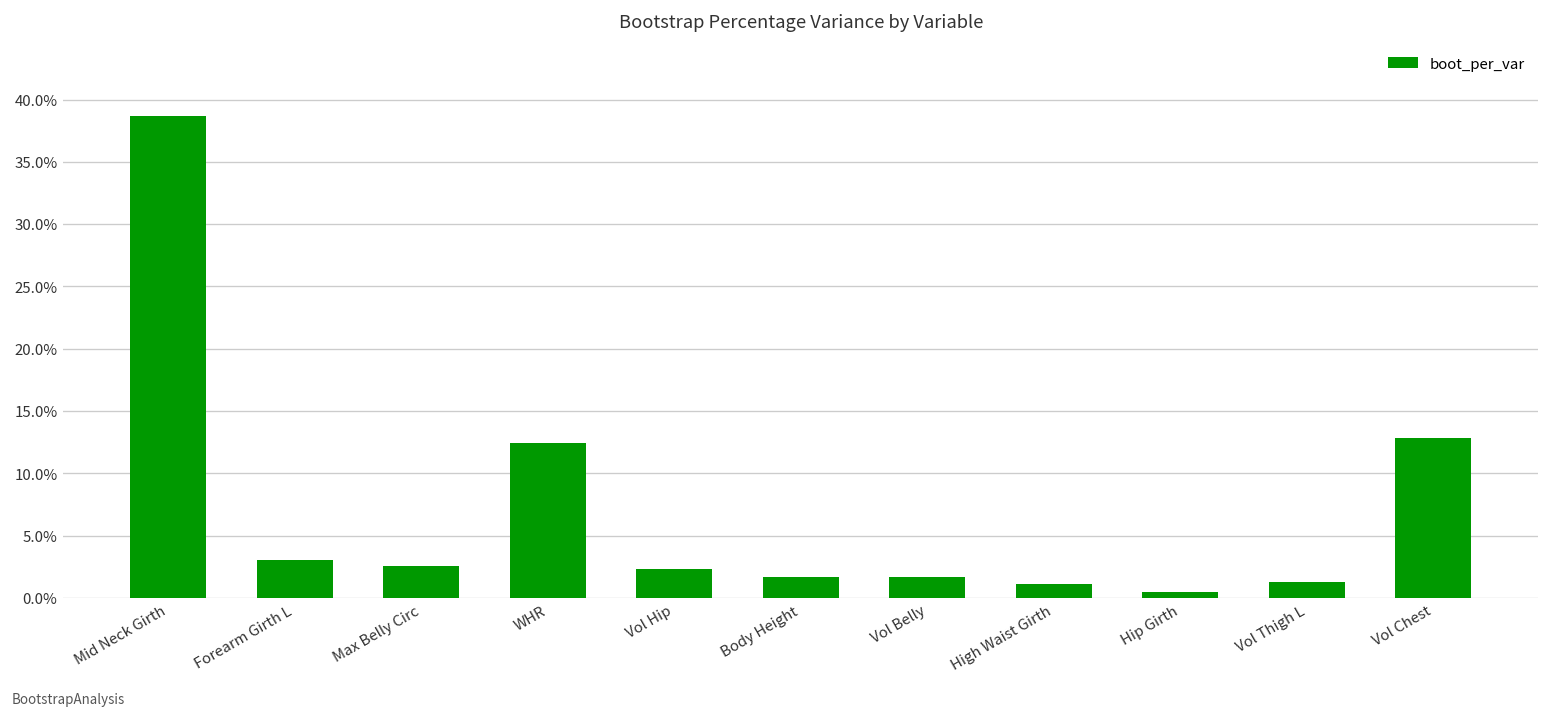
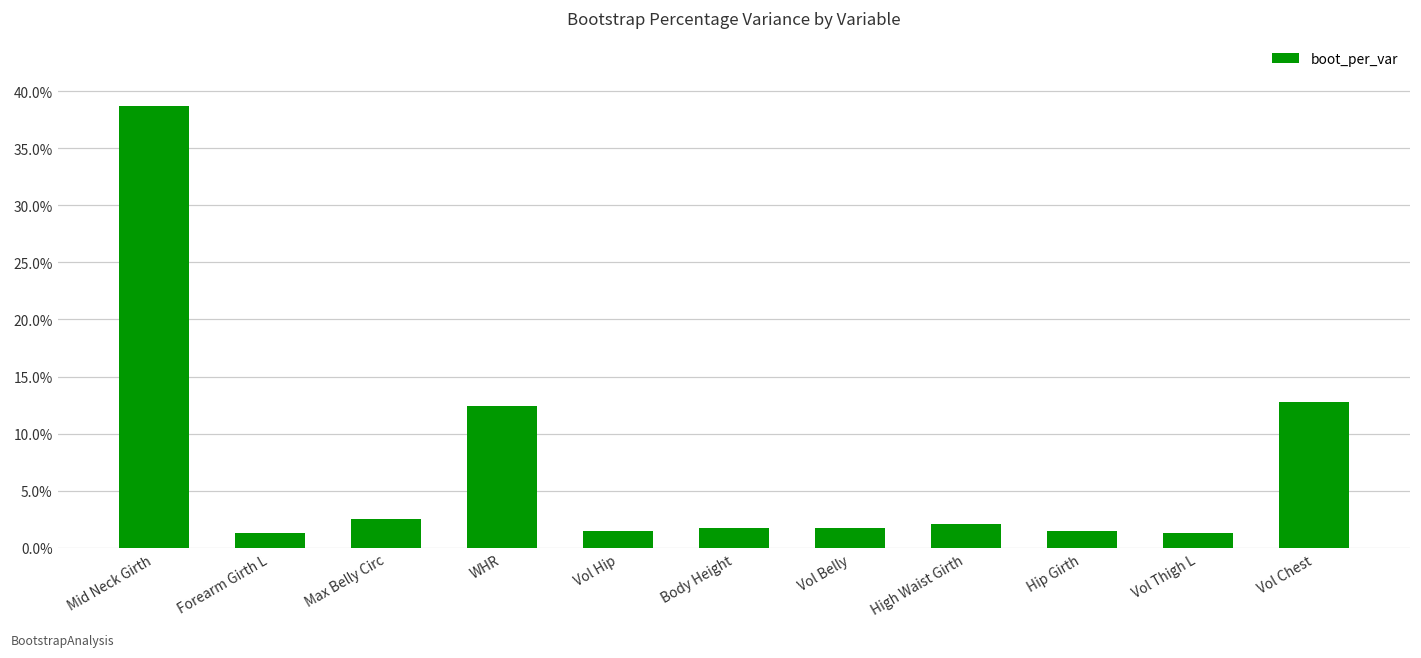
  {
    "Mid Neck Girth": "38.7%",
-   "Forearm Girth L": "3.0%",
+   "Forearm Girth L": "1.3%",
    "Max Belly Circ": "2.6%",
    "WHR": "12.4%",
-   "Vol Hip": "2.3%",
+   "Vol Hip": "1.5%",
    "Body Height": "1.7%",
    "Vol Belly": "1.7%",
-   "High Waist Girth": "1.1%",
-   "Hip Girth": "0.5%",
+   "High Waist Girth": "2.1%",
+   "Hip Girth": "1.5%",
    "Vol Thigh L": "1.3%",
    "Vol Chest": "12.8%"
  }
